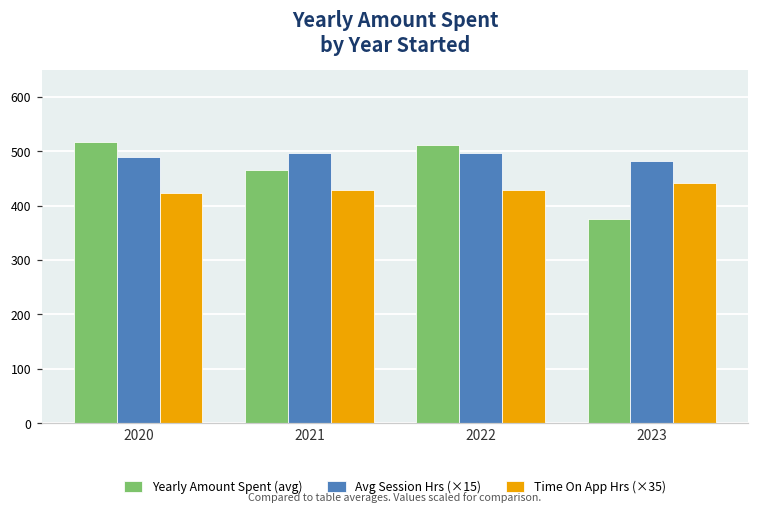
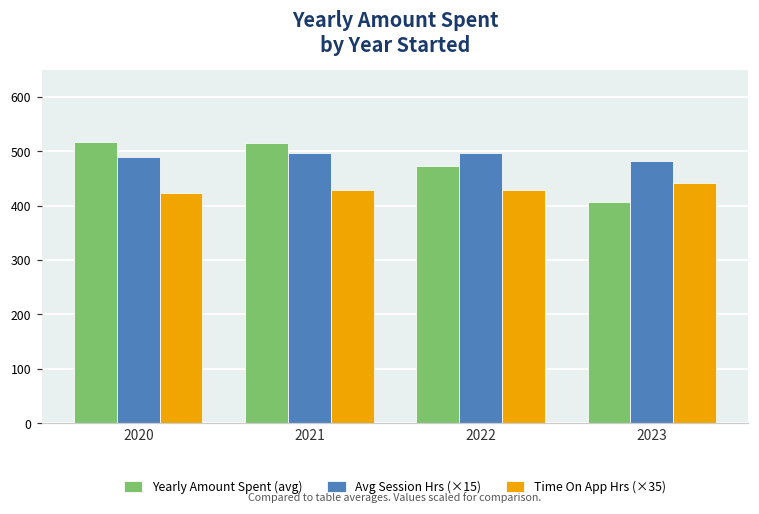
  {
    "Yearly Amount Spent (avg)": {
      "2020": 520,
-     "2021": 460,
-     "2022": 510,
-     "2023": 380
+     "2021": 510,
+     "2022": 470,
+     "2023": 410
    },
    "Avg Session Hrs (×15)": {
      "2020": 490,
      "2021": 500,
      "2022": 500,
      "2023": 480
    },
    "Time On App Hrs (×35)": {
      "2020": 420,
      "2021": 430,
      "2022": 430,
      "2023": 440
    }
  }
